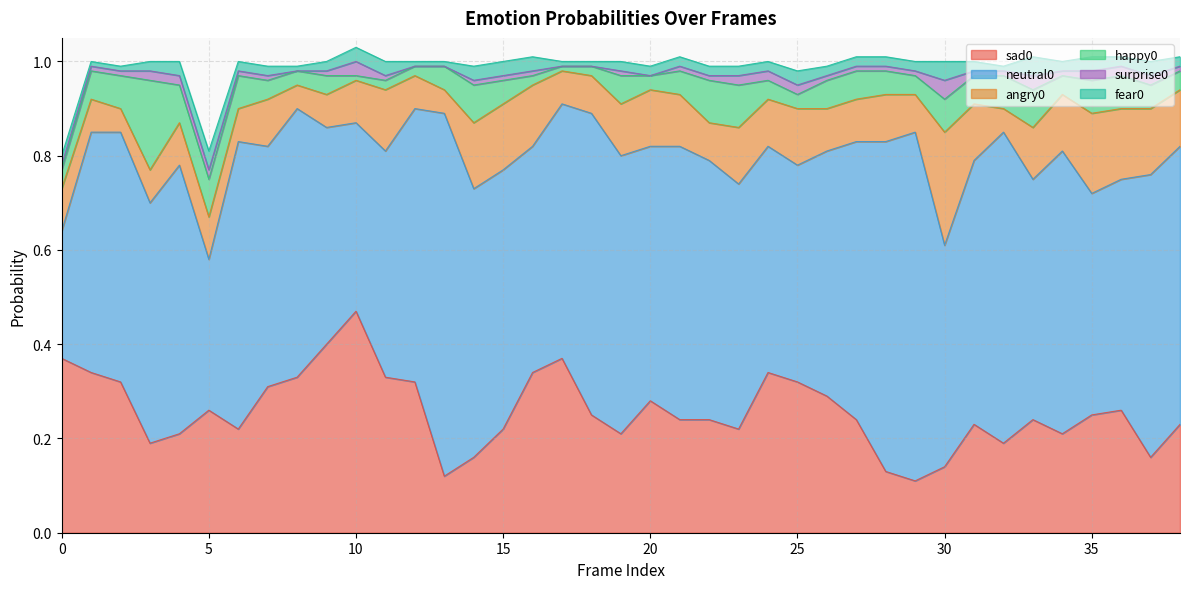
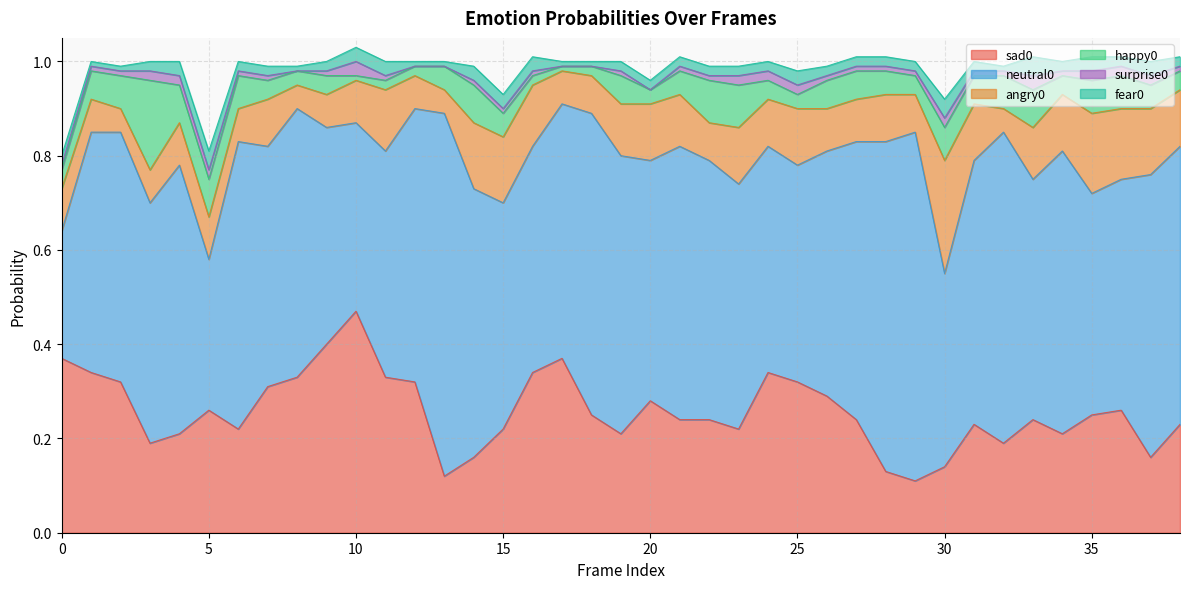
  {
    "neutral0": {
      "0": 0.27,
      "5": 0.32,
      "10": 0.40,
-     "15": 0.55,
-     "20": 0.54,
+     "15": 0.48,
+     "20": 0.51,
      "25": 0.46,
-     "30": 0.47,
+     "30": 0.41,
      "35": 0.47
    },
    "surprise0": {
      "0": 0.01,
      "5": 0.02,
      "10": 0.03,
      "15": 0.01,
      "25": 0.02,
-     "30": 0.04
+     "30": 0.02
    }
  }
